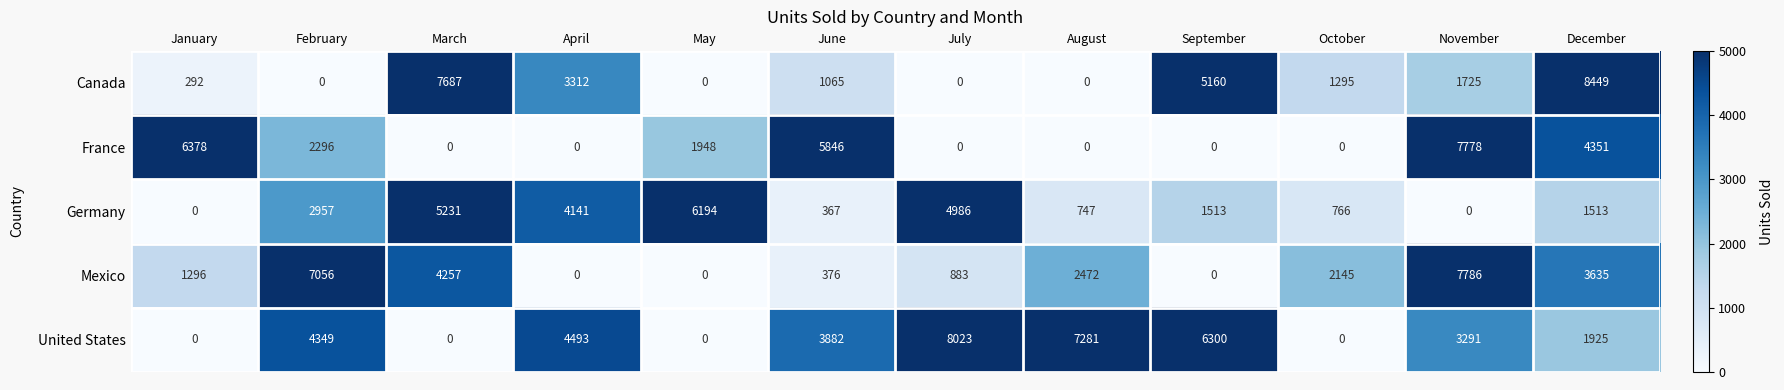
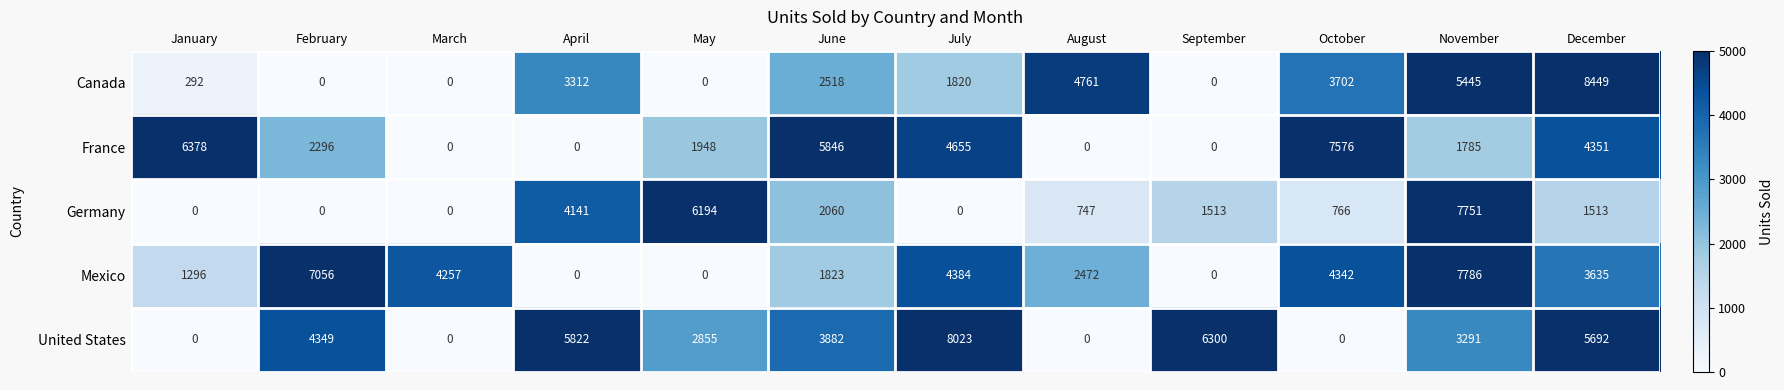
  {
    "Canada": {
      "January": 292,
      "February": 0,
-     "March": 7687,
+     "March": 0,
      "April": 3312,
      "May": 0,
-     "June": 1065,
-     "July": 0,
-     "August": 0,
-     "September": 5160,
-     "October": 1295,
-     "November": 1725,
+     "June": 2518,
+     "July": 1820,
+     "August": 4761,
+     "September": 0,
+     "October": 3702,
+     "November": 5445,
      "December": 8449
    },
    "France": {
      "January": 6378,
      "February": 2296,
      "March": 0,
      "April": 0,
      "May": 1948,
      "June": 5846,
-     "July": 0,
+     "July": 4655,
      "August": 0,
      "September": 0,
-     "October": 0,
-     "November": 7778,
+     "October": 7576,
+     "November": 1785,
      "December": 4351
    },
    "Germany": {
      "January": 0,
-     "February": 2957,
-     "March": 5231,
+     "February": 0,
+     "March": 0,
      "April": 4141,
      "May": 6194,
-     "June": 367,
-     "July": 4986,
+     "June": 2060,
+     "July": 0,
      "August": 747,
      "September": 1513,
      "October": 766,
-     "November": 0,
+     "November": 7751,
      "December": 1513
    },
    "Mexico": {
      "January": 1296,
      "February": 7056,
      "March": 4257,
      "April": 0,
      "May": 0,
-     "June": 376,
-     "July": 883,
+     "June": 1823,
+     "July": 4384,
      "August": 2472,
      "September": 0,
-     "October": 2145,
+     "October": 4342,
      "November": 7786,
      "December": 3635
    },
    "United States": {
      "January": 0,
      "February": 4349,
      "March": 0,
-     "April": 4493,
-     "May": 0,
+     "April": 5822,
+     "May": 2855,
      "June": 3882,
      "July": 8023,
-     "August": 7281,
+     "August": 0,
      "September": 6300,
      "October": 0,
      "November": 3291,
-     "December": 1925
+     "December": 5692
    }
  }
